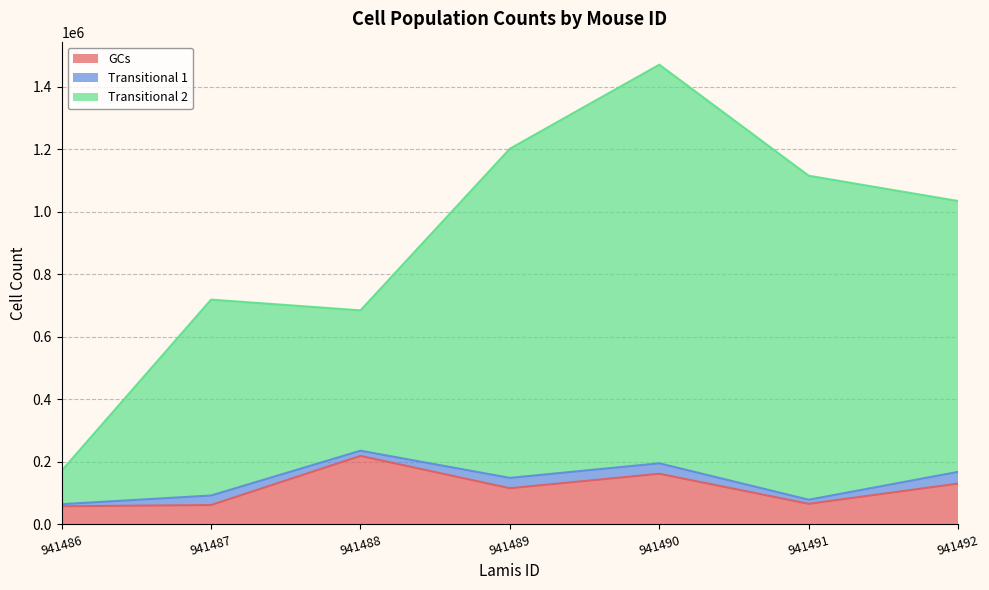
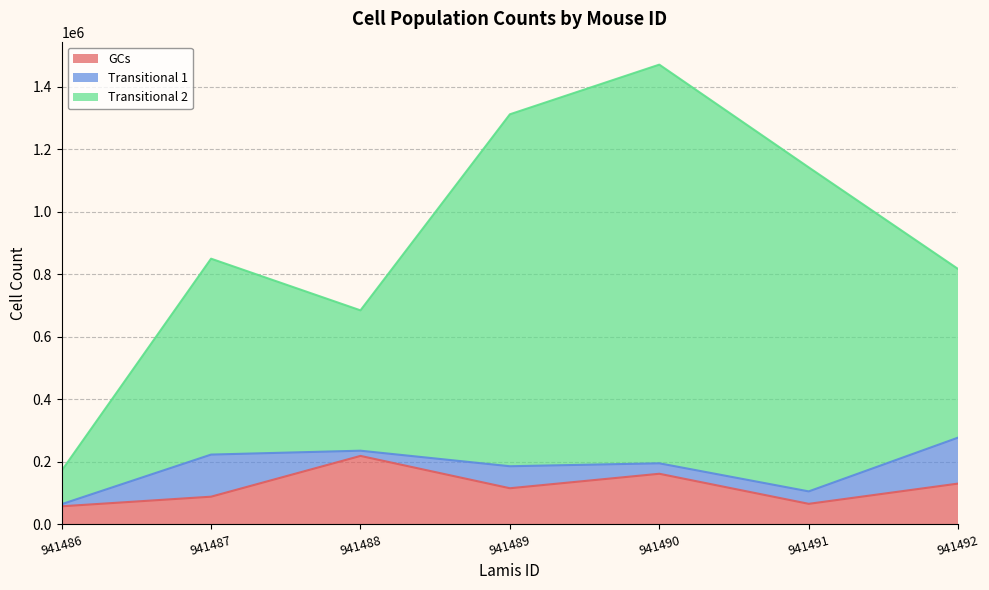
  {
    "GCs": {
-     "941487": 60000,
+     "941487": 90000,
      "941488": 220000,
      "941489": 120000,
      "941490": 160000,
      "941491": 70000,
      "941492": 130000
    },
    "Transitional 1": {
-     "941487": 30000,
+     "941487": 130000,
      "941488": 20000,
-     "941489": 30000,
+     "941489": 70000,
      "941490": 30000,
-     "941491": 10000,
-     "941492": 40000
+     "941491": 40000,
+     "941492": 150000
    },
    "Transitional 2": {
      "941486": 110000,
      "941487": 630000,
      "941488": 450000,
-     "941489": 1050000,
+     "941489": 1130000,
      "941490": 1280000,
      "941491": 1040000,
-     "941492": 870000
+     "941492": 540000
    }
  }
